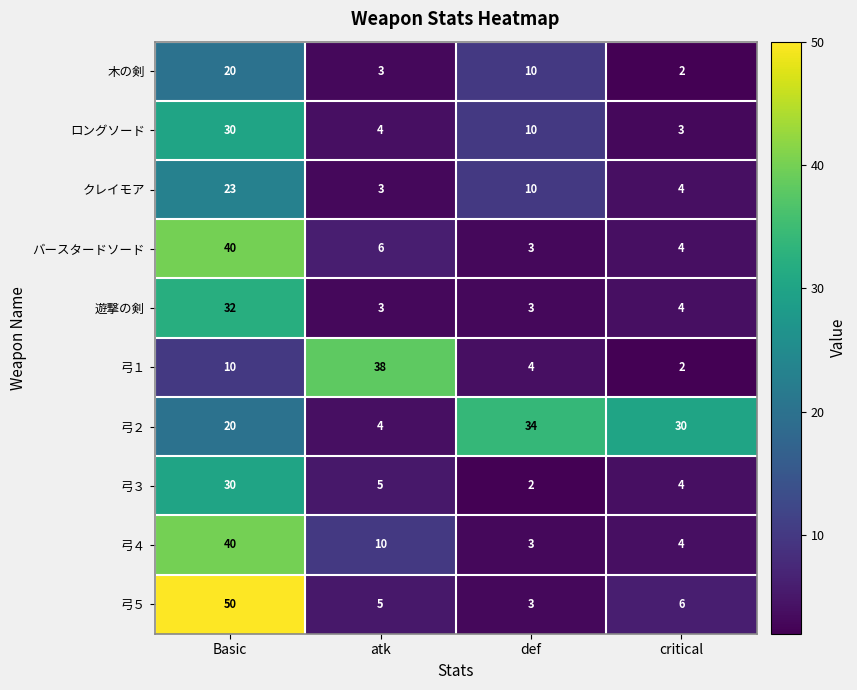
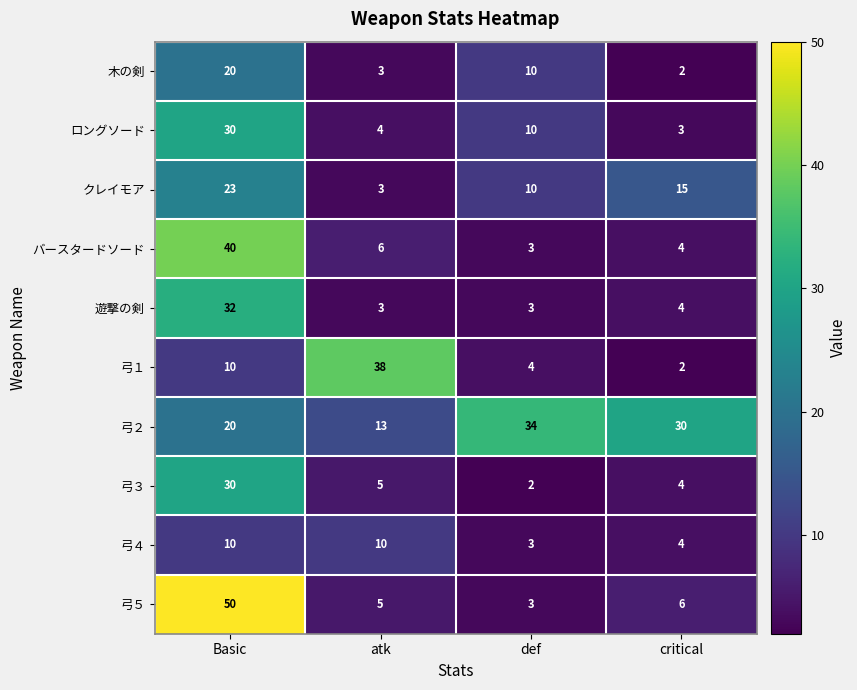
  {
    "木の剣": {
      "Basic": 20,
      "atk": 3,
      "def": 10,
      "critical": 2
    },
    "ロングソード": {
      "Basic": 30,
      "atk": 4,
      "def": 10,
      "critical": 3
    },
    "クレイモア": {
      "Basic": 23,
      "atk": 3,
      "def": 10,
-     "critical": 4
+     "critical": 15
    },
    "バースタードソード": {
      "Basic": 40,
      "atk": 6,
      "def": 3,
      "critical": 4
    },
    "遊撃の剣": {
      "Basic": 32,
      "atk": 3,
      "def": 3,
      "critical": 4
    },
    "弓１": {
      "Basic": 10,
      "atk": 38,
      "def": 4,
      "critical": 2
    },
    "弓２": {
      "Basic": 20,
-     "atk": 4,
+     "atk": 13,
      "def": 34,
      "critical": 30
    },
    "弓３": {
      "Basic": 30,
      "atk": 5,
      "def": 2,
      "critical": 4
    },
    "弓４": {
-     "Basic": 40,
+     "Basic": 10,
      "atk": 10,
      "def": 3,
      "critical": 4
    },
    "弓５": {
      "Basic": 50,
      "atk": 5,
      "def": 3,
      "critical": 6
    }
  }
